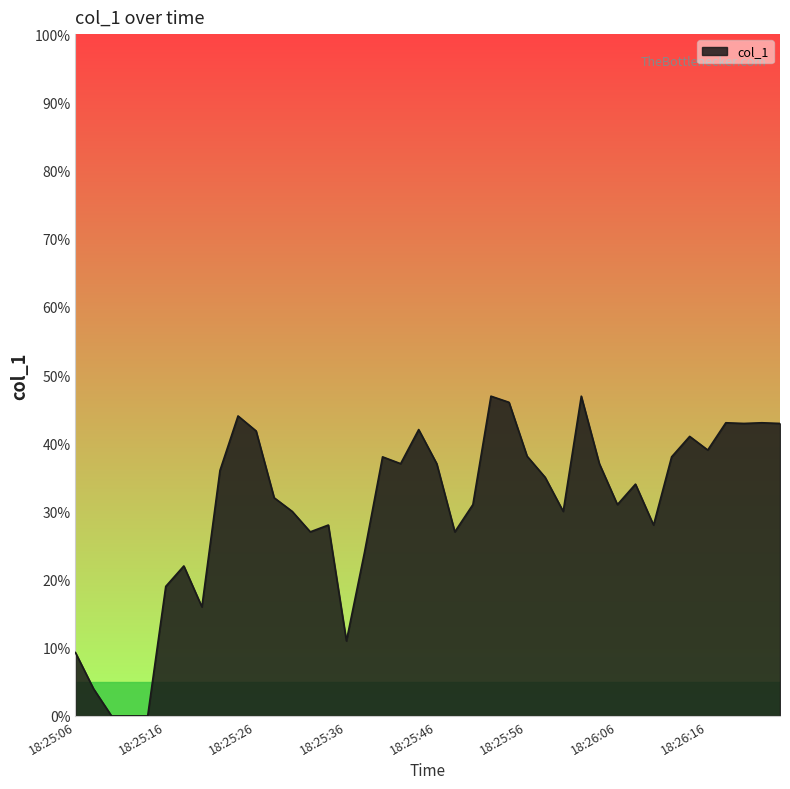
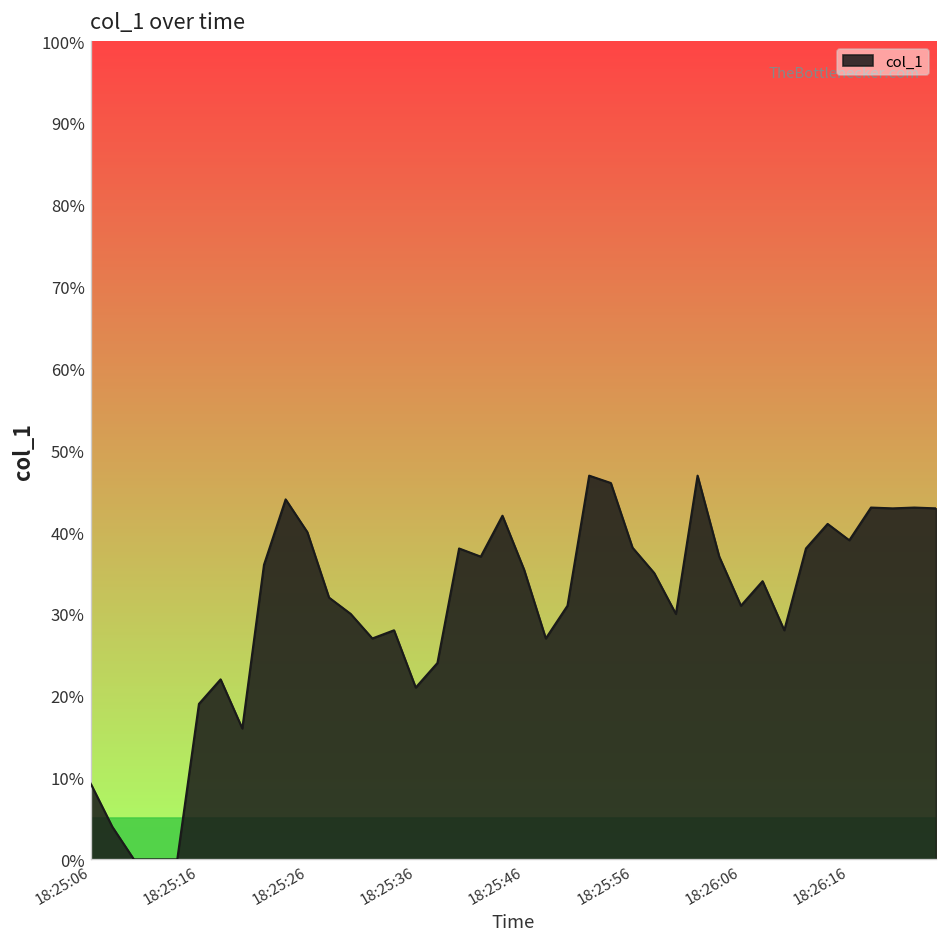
  {
    "18:25:06": "9%",
    "18:25:16": "19%",
-   "18:25:26": "42%",
-   "18:25:36": "11%",
-   "18:25:46": "37%",
+   "18:25:26": "40%",
+   "18:25:36": "21%",
+   "18:25:46": "35%",
    "18:25:56": "38%",
    "18:26:06": "31%",
    "18:26:16": "39%"
  }
